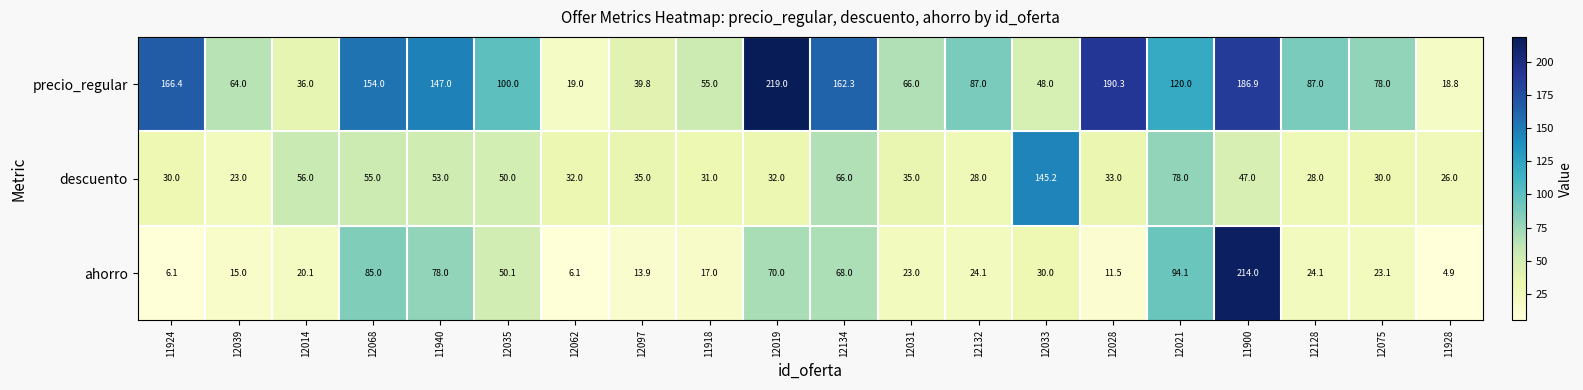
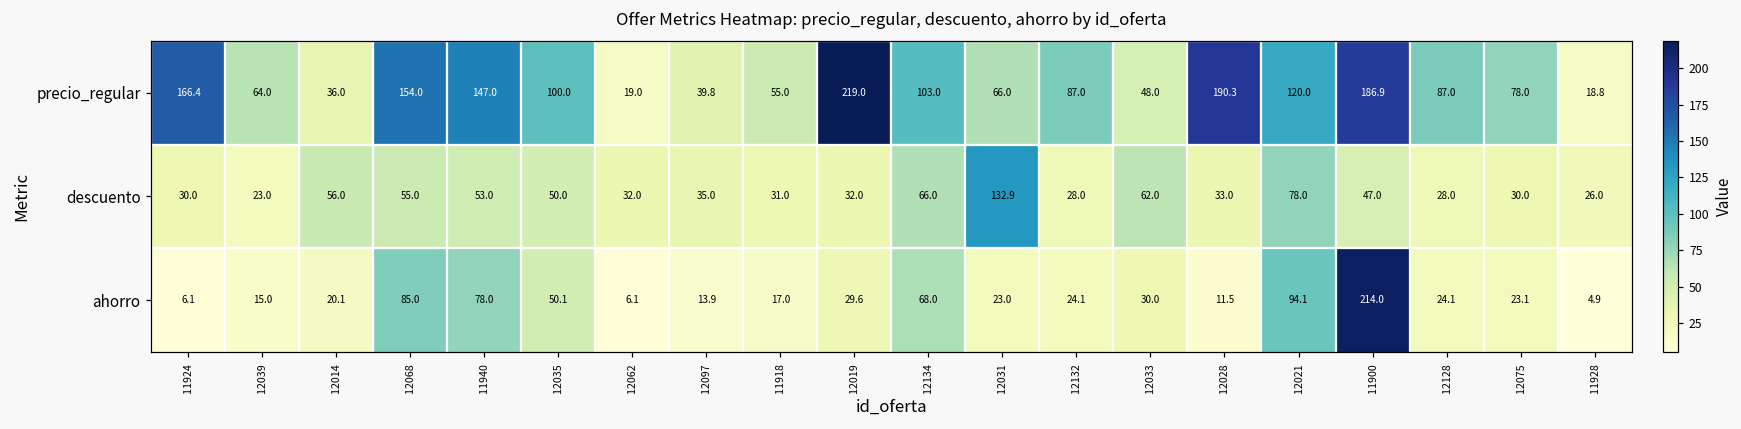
  {
    "precio_regular": {
      "11924": 166.4,
      "12039": 64.0,
      "12014": 36.0,
      "12068": 154.0,
      "11940": 147.0,
      "12035": 100.0,
      "12062": 19.0,
      "12097": 39.8,
      "11918": 55.0,
      "12019": 219.0,
-     "12134": 162.3,
+     "12134": 103.0,
      "12031": 66.0,
      "12132": 87.0,
      "12033": 48.0,
      "12028": 190.3,
      "12021": 120.0,
      "11900": 186.9,
      "12128": 87.0,
      "12075": 78.0,
      "11928": 18.8
    },
    "descuento": {
      "11924": 30.0,
      "12039": 23.0,
      "12014": 56.0,
      "12068": 55.0,
      "11940": 53.0,
      "12035": 50.0,
      "12062": 32.0,
      "12097": 35.0,
      "11918": 31.0,
      "12019": 32.0,
      "12134": 66.0,
-     "12031": 35.0,
+     "12031": 132.9,
      "12132": 28.0,
-     "12033": 145.2,
+     "12033": 62.0,
      "12028": 33.0,
      "12021": 78.0,
      "11900": 47.0,
      "12128": 28.0,
      "12075": 30.0,
      "11928": 26.0
    },
    "ahorro": {
      "11924": 6.1,
      "12039": 15.0,
      "12014": 20.1,
      "12068": 85.0,
      "11940": 78.0,
      "12035": 50.1,
      "12062": 6.1,
      "12097": 13.9,
      "11918": 17.0,
-     "12019": 70.0,
+     "12019": 29.6,
      "12134": 68.0,
      "12031": 23.0,
      "12132": 24.1,
      "12033": 30.0,
      "12028": 11.5,
      "12021": 94.1,
      "11900": 214.0,
      "12128": 24.1,
      "12075": 23.1,
      "11928": 4.9
    }
  }
